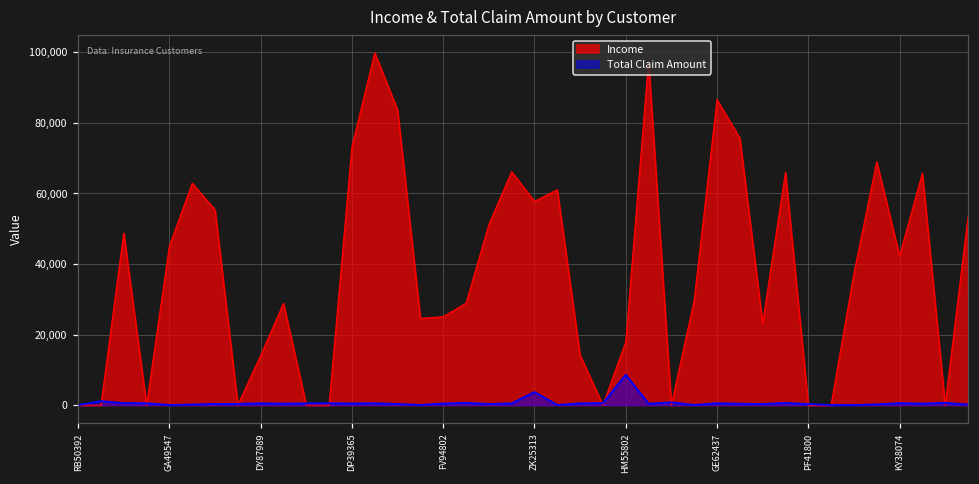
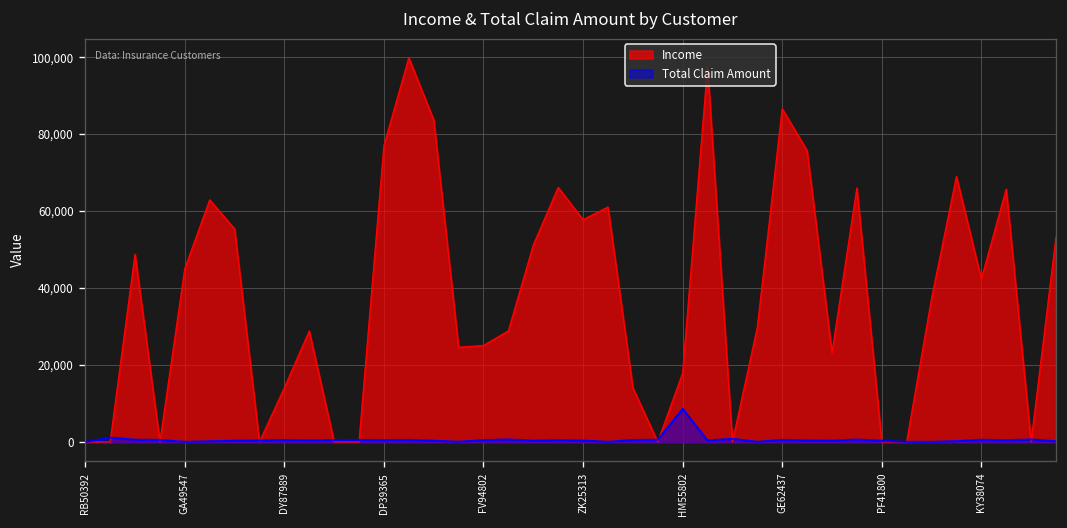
  {
    "Income": {
      "GA49547": "45,000",
      "DY87989": "14,000",
-     "DP39365": "73,000",
+     "DP39365": "77,000",
      "FV94802": "25,000",
      "ZK25313": "58,000",
      "HM55802": "18,000",
      "GE62437": "87,000",
      "KY38074": "42,000"
    },
    "Total Claim Amount": {
      "GA49547": "0",
      "DY87989": "1,000",
      "DP39365": "0",
      "FV94802": "0",
-     "ZK25313": "4,000",
+     "ZK25313": "0",
      "HM55802": "9,000",
      "GE62437": "1,000",
      "KY38074": "1,000"
    }
  }
